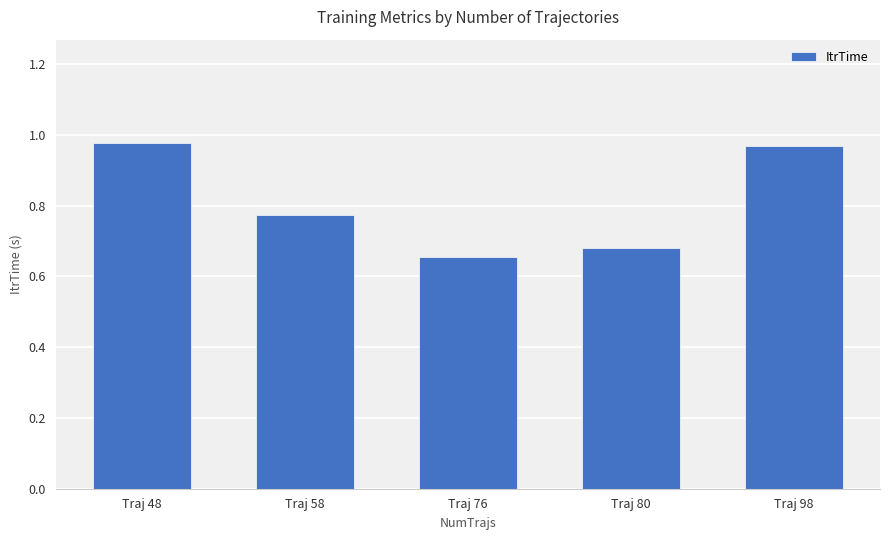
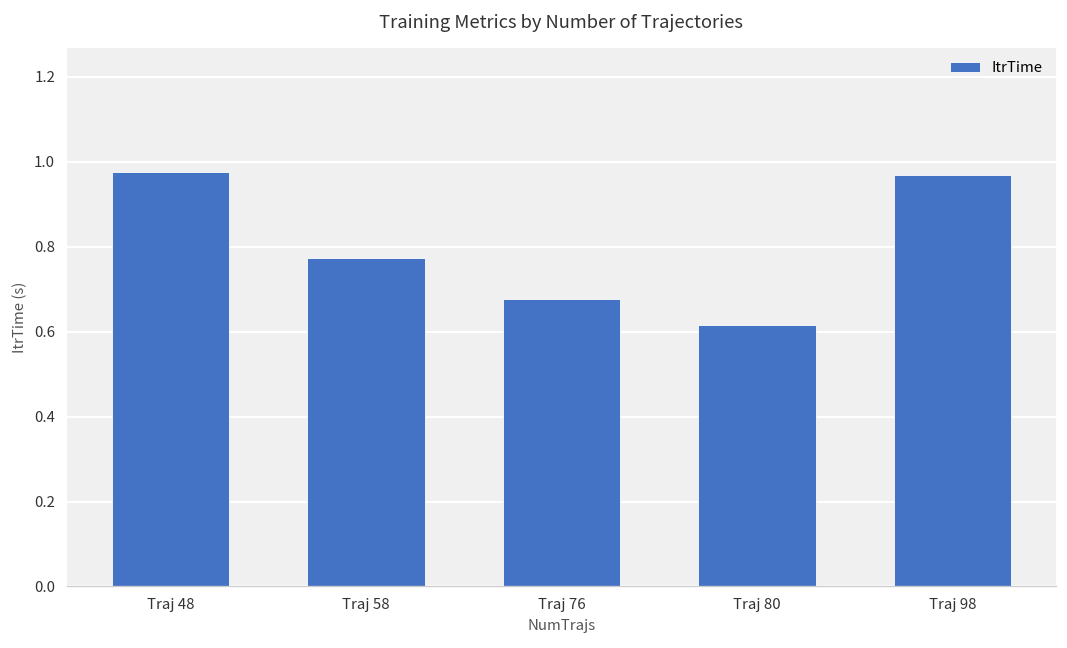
  {
    "Traj 48": 0.98,
    "Traj 58": 0.77,
-   "Traj 76": 0.65,
-   "Traj 80": 0.68,
+   "Traj 76": 0.68,
+   "Traj 80": 0.62,
    "Traj 98": 0.97
  }
